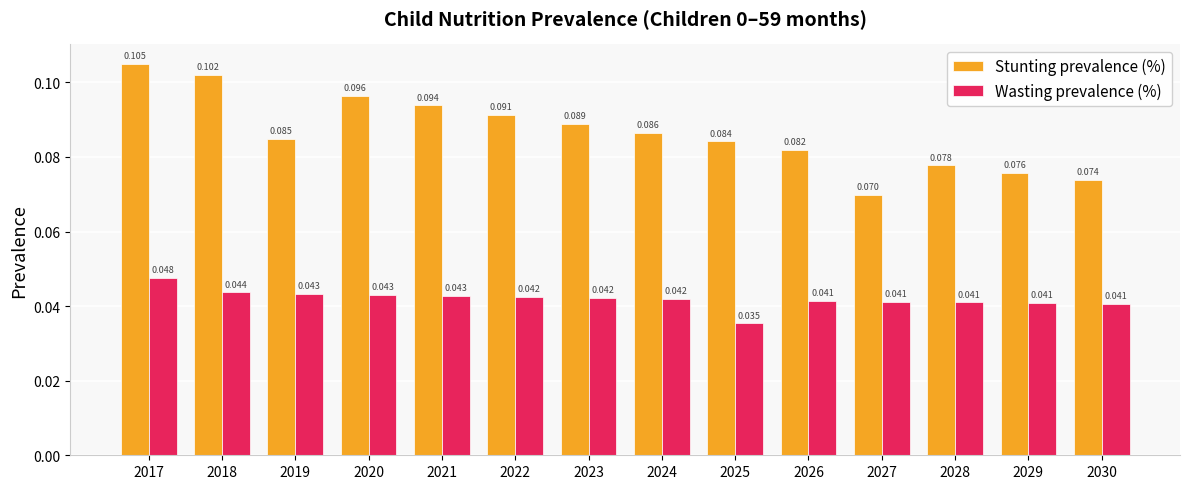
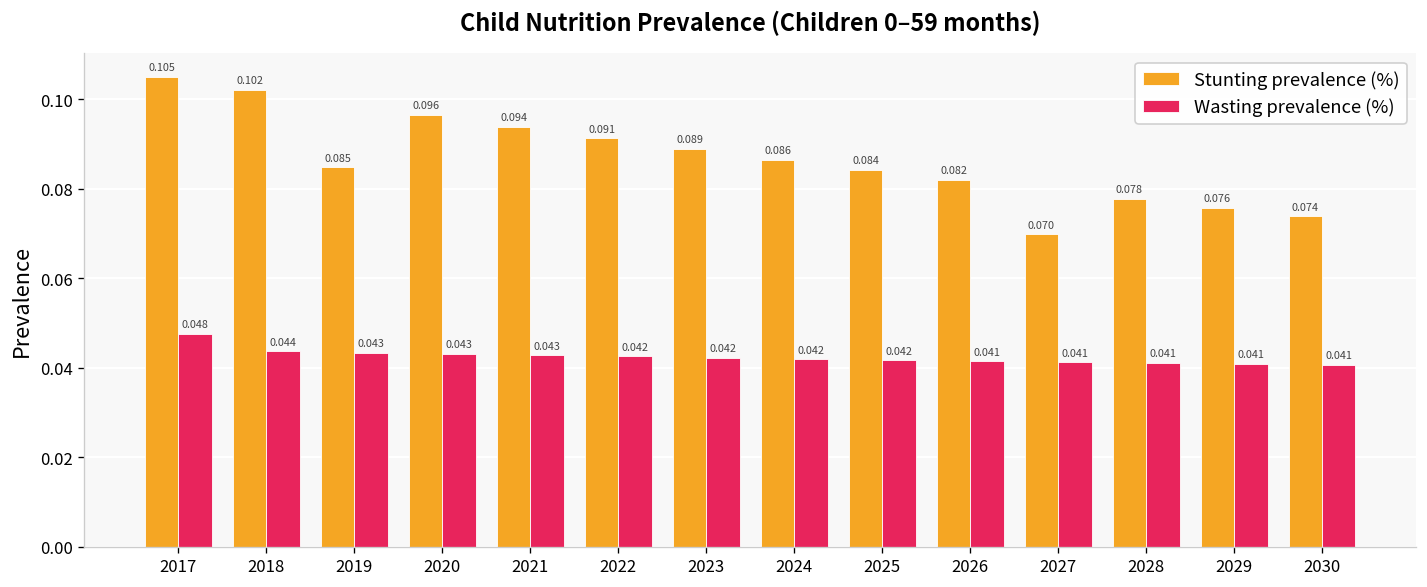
  {
    "Stunting prevalence (%)": {
      "2017": 0.105,
      "2018": 0.102,
      "2019": 0.085,
      "2020": 0.096,
      "2021": 0.094,
      "2022": 0.091,
      "2023": 0.089,
      "2024": 0.086,
      "2025": 0.084,
      "2026": 0.082,
      "2027": 0.070,
      "2028": 0.078,
      "2029": 0.076,
      "2030": 0.074
    },
    "Wasting prevalence (%)": {
      "2017": 0.048,
      "2018": 0.044,
      "2019": 0.043,
      "2020": 0.043,
      "2021": 0.043,
      "2022": 0.042,
      "2023": 0.042,
      "2024": 0.042,
-     "2025": 0.035,
+     "2025": 0.042,
      "2026": 0.041,
      "2027": 0.041,
      "2028": 0.041,
      "2029": 0.041,
      "2030": 0.041
    }
  }
